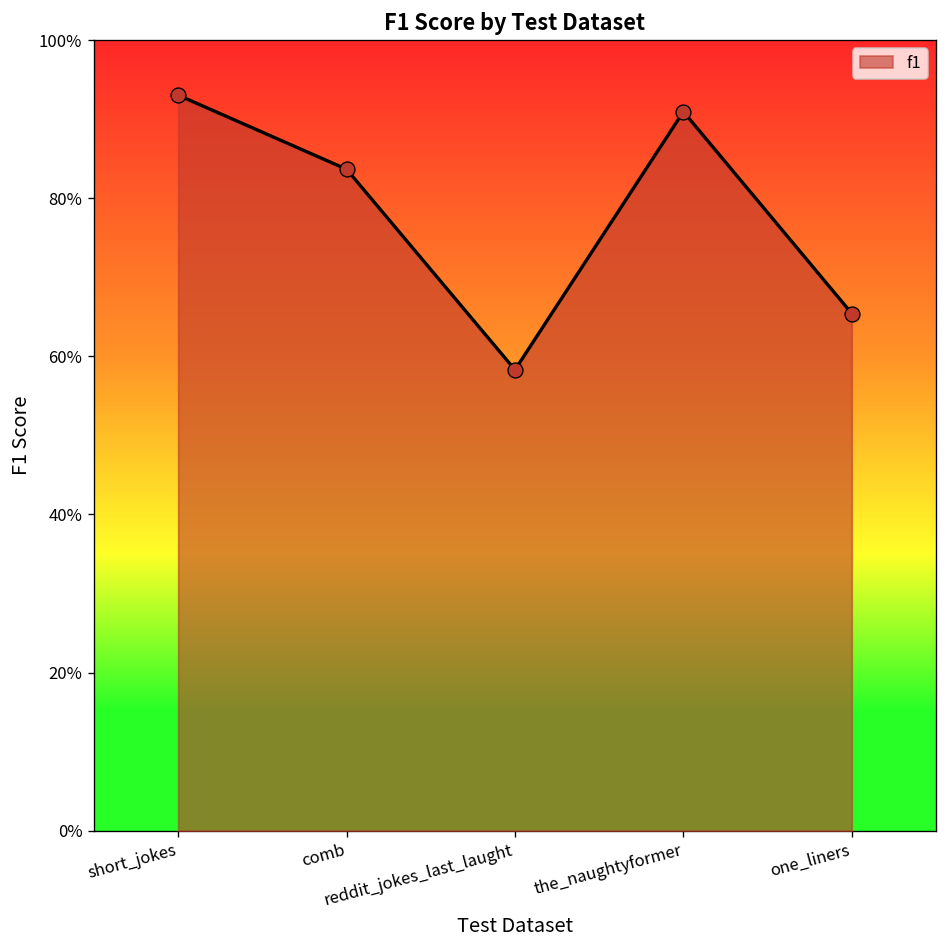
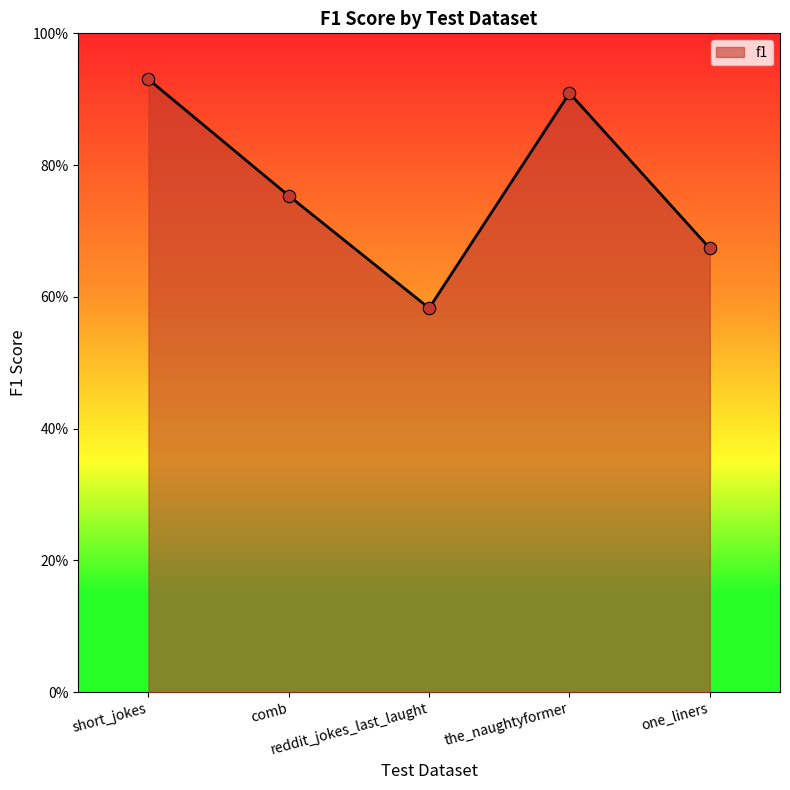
  {
    "short_jokes": "93%",
-   "comb": "84%",
+   "comb": "75%",
    "reddit_jokes_last_laught": "58%",
    "the_naughtyformer": "91%",
-   "one_liners": "65%"
+   "one_liners": "67%"
  }
